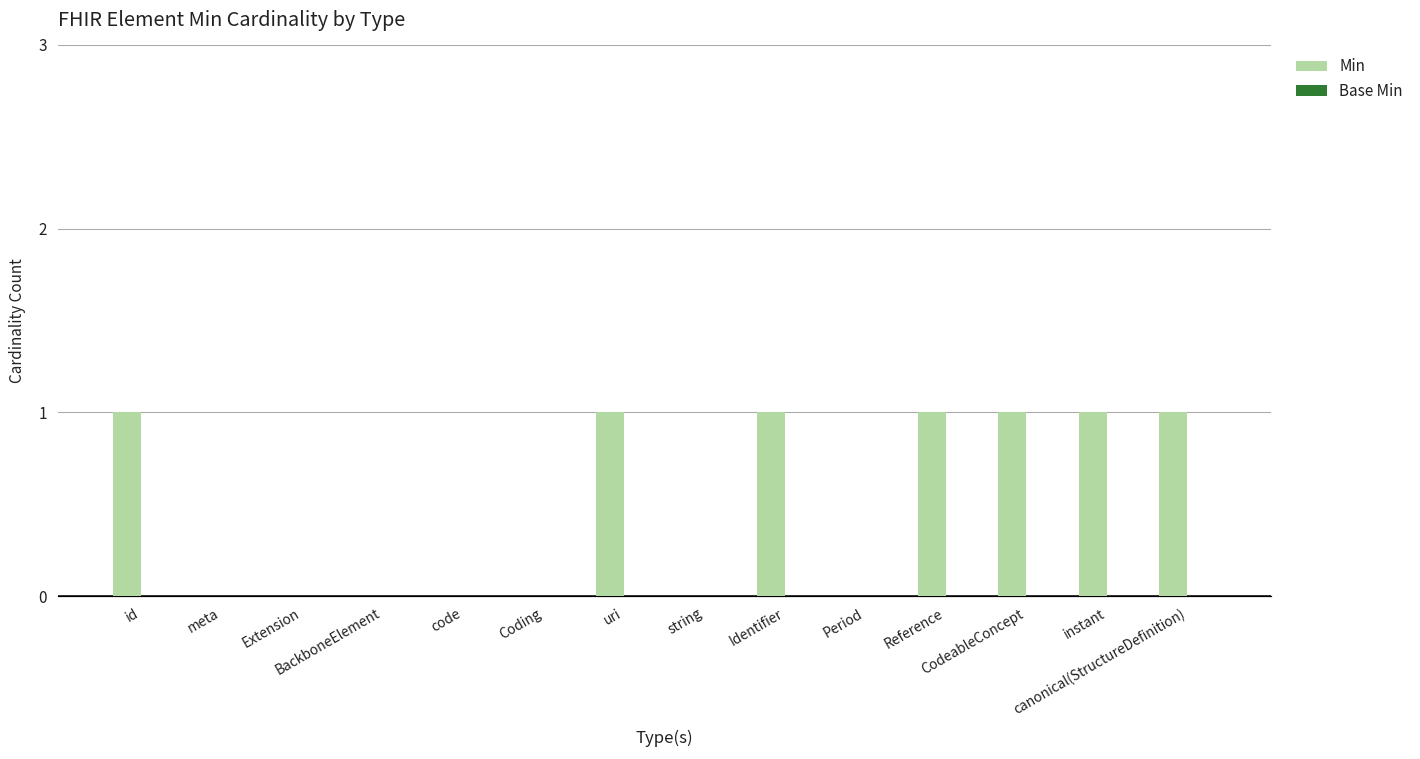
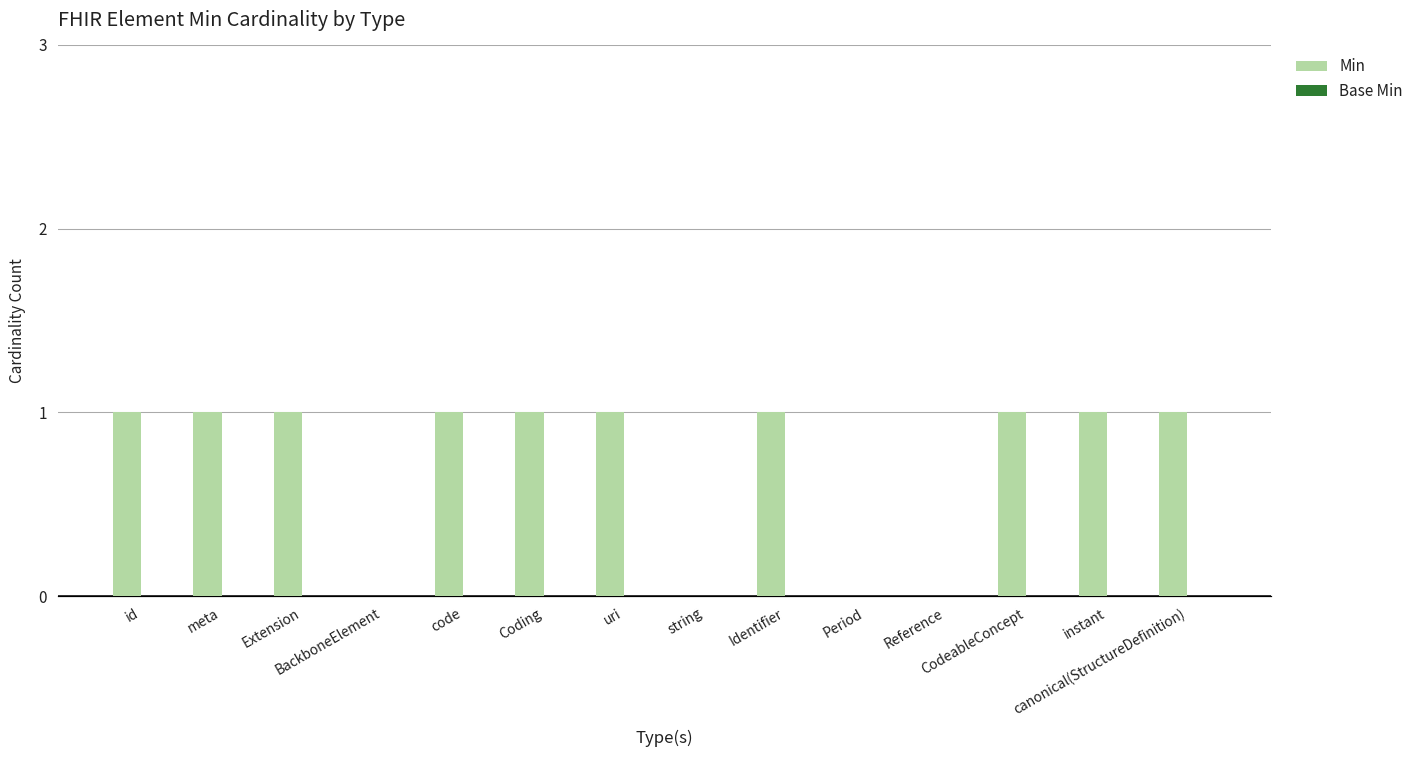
  {
    "Min": {
      "id": 1,
-     "meta": 0,
-     "Extension": 0,
+     "meta": 1,
+     "Extension": 1,
      "BackboneElement": 0,
-     "code": 0,
-     "Coding": 0,
+     "code": 1,
+     "Coding": 1,
      "uri": 1,
      "string": 0,
      "Identifier": 1,
      "Period": 0,
-     "Reference": 1,
+     "Reference": 0,
      "CodeableConcept": 1,
      "instant": 1,
      "canonical(StructureDefinition)": 1
    },
    "Base Min": {
      "id": 0,
      "meta": 0,
      "Extension": 0,
      "BackboneElement": 0,
      "code": 0,
      "Coding": 0,
      "uri": 0,
      "string": 0,
      "Identifier": 0,
      "Period": 0,
      "Reference": 0,
      "CodeableConcept": 0,
      "instant": 0,
      "canonical(StructureDefinition)": 0
    }
  }
